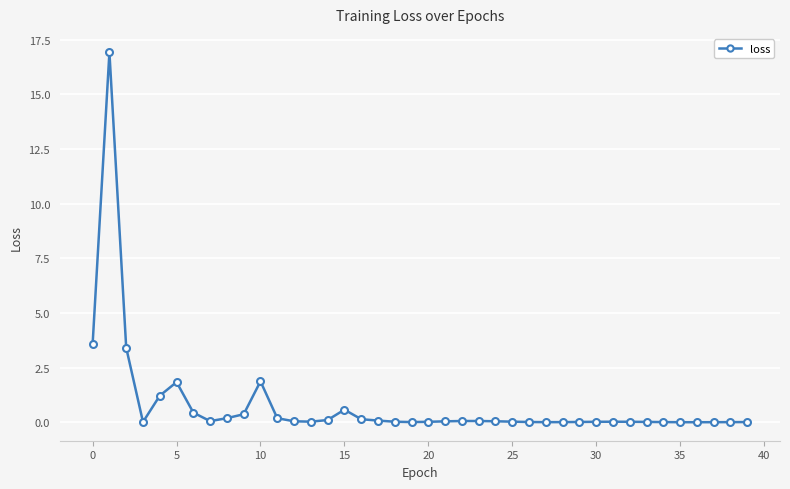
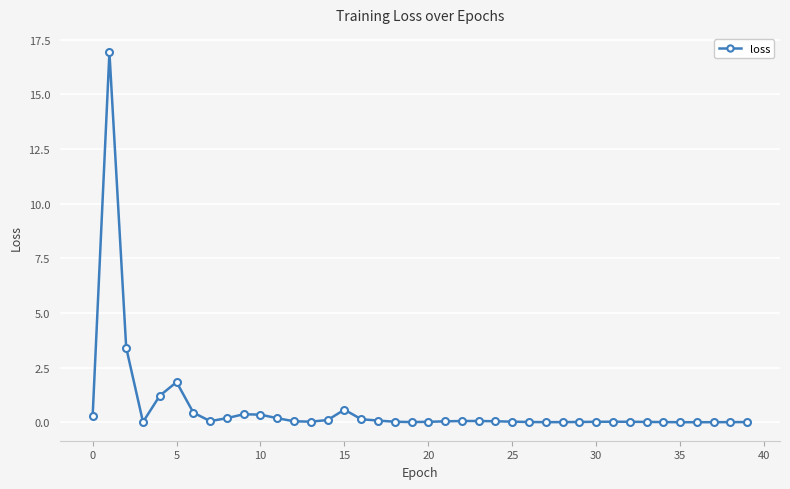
  {
-   "0": 3.6,
+   "0": 0.3,
    "5": 1.8,
-   "10": 1.9,
+   "10": 0.4,
    "15": 0.6,
    "20": 0.0,
    "25": 0.0,
    "30": 0.0,
    "35": 0.0
  }
